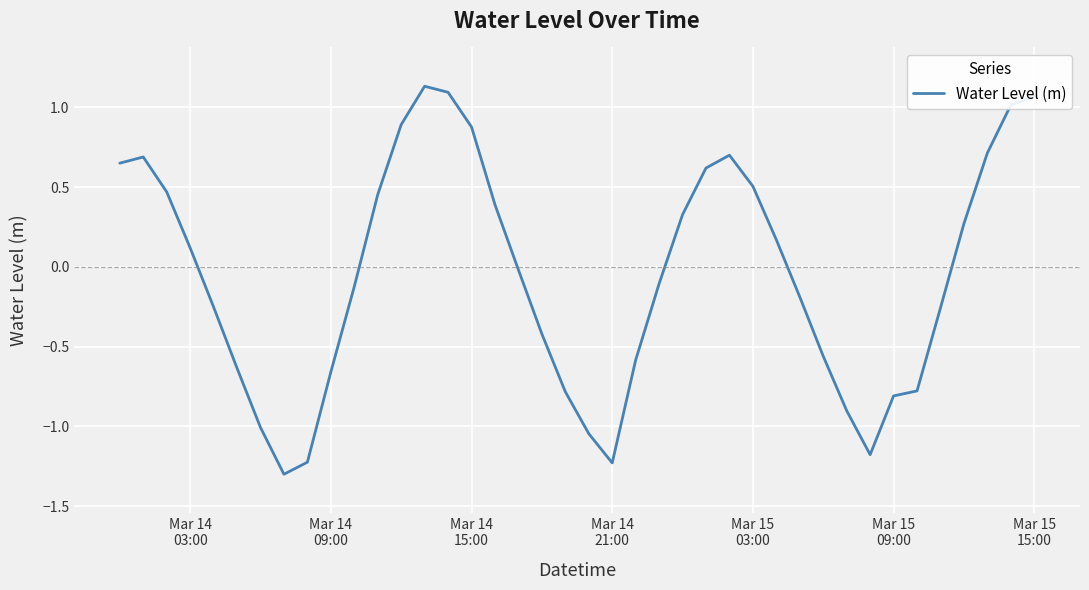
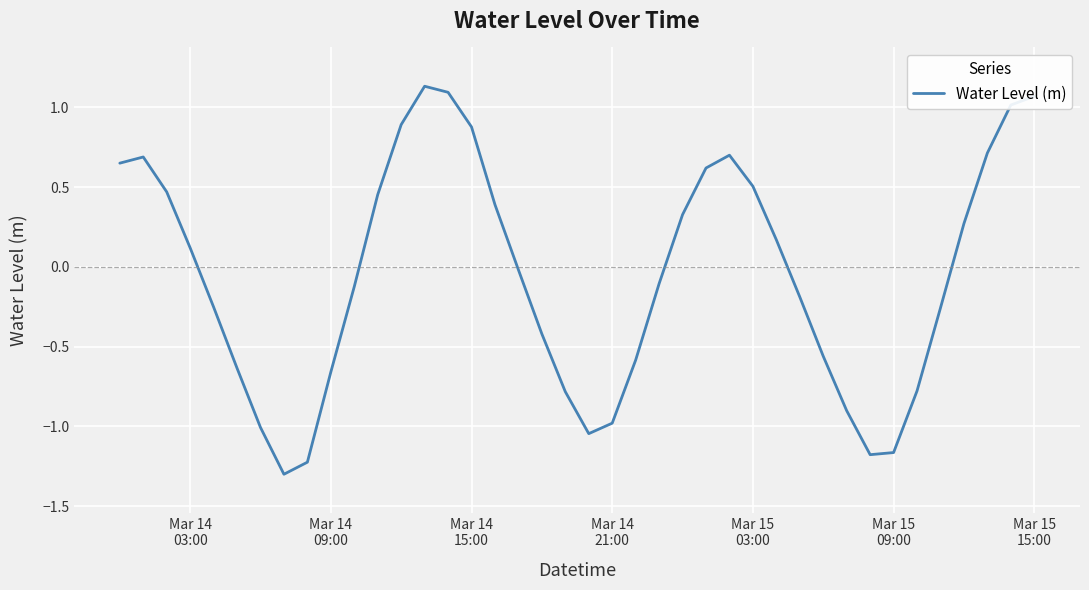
  {
    "Mar 14 03:00": 0.12,
    "Mar 14 09:00": -0.66,
    "Mar 14 15:00": 0.88,
-   "Mar 14 21:00": -1.23,
+   "Mar 14 21:00": -0.98,
    "Mar 15 03:00": 0.51,
-   "Mar 15 09:00": -0.81
+   "Mar 15 09:00": -1.16
  }
